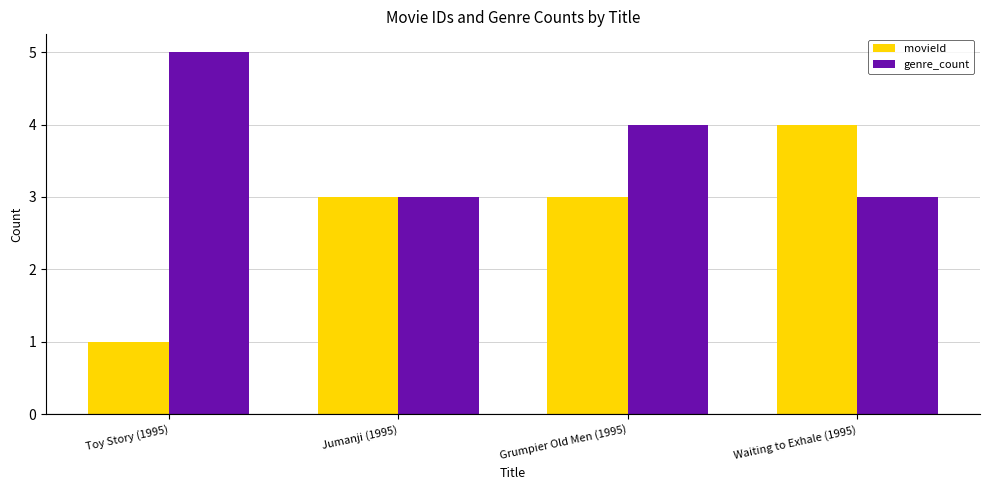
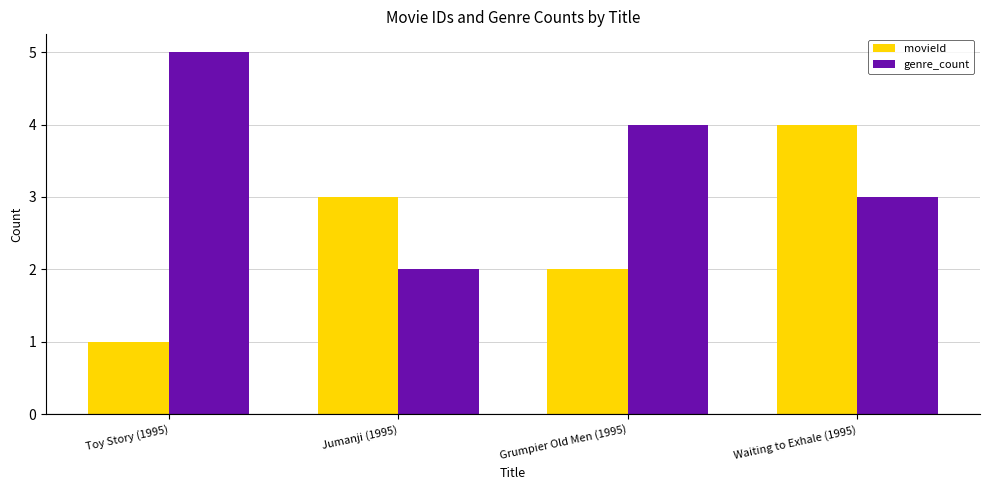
  {
    "movieId": {
      "Toy Story (1995)": 1,
      "Jumanji (1995)": 3,
-     "Grumpier Old Men (1995)": 3,
+     "Grumpier Old Men (1995)": 2,
      "Waiting to Exhale (1995)": 4
    },
    "genre_count": {
      "Toy Story (1995)": 5,
-     "Jumanji (1995)": 3,
+     "Jumanji (1995)": 2,
      "Grumpier Old Men (1995)": 4,
      "Waiting to Exhale (1995)": 3
    }
  }
